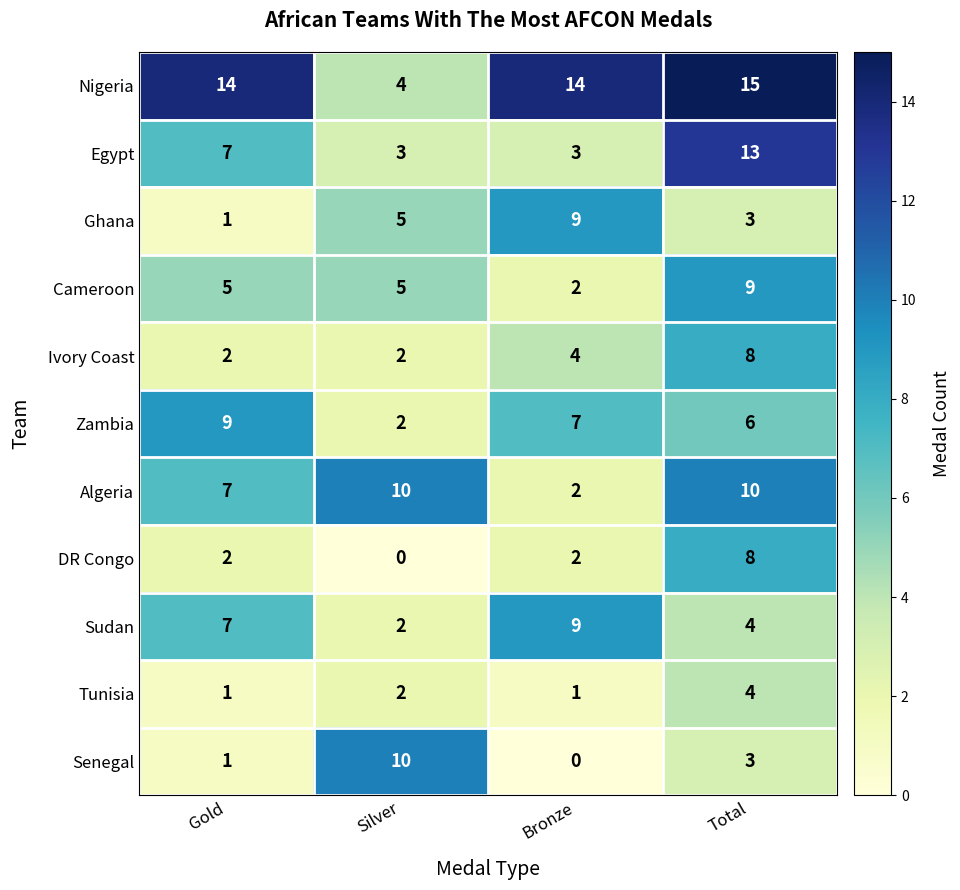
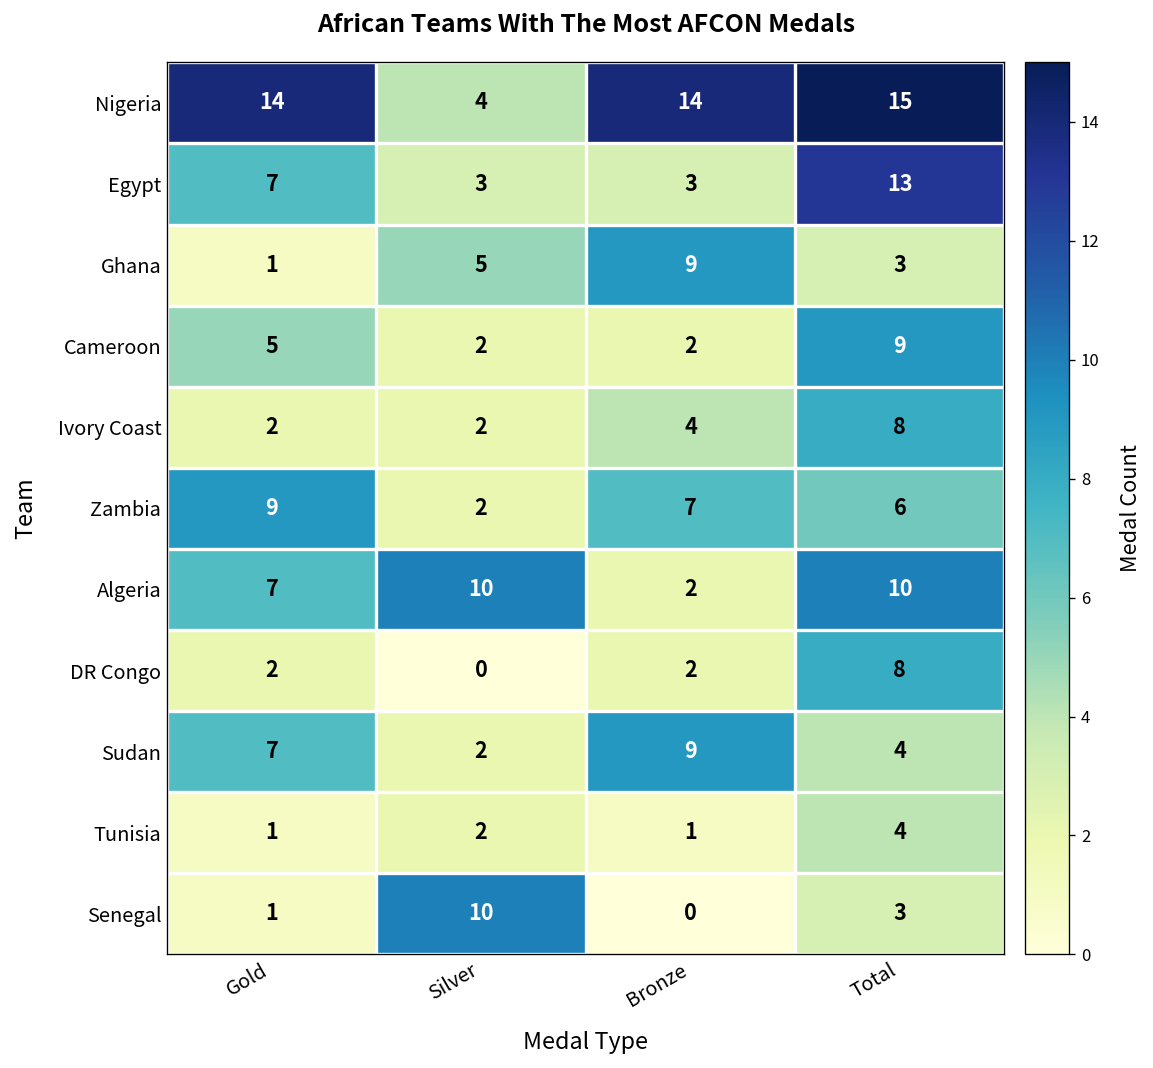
  {
    "Nigeria": {
      "Gold": 14,
      "Silver": 4,
      "Bronze": 14,
      "Total": 15
    },
    "Egypt": {
      "Gold": 7,
      "Silver": 3,
      "Bronze": 3,
      "Total": 13
    },
    "Ghana": {
      "Gold": 1,
      "Silver": 5,
      "Bronze": 9,
      "Total": 3
    },
    "Cameroon": {
      "Gold": 5,
-     "Silver": 5,
+     "Silver": 2,
      "Bronze": 2,
      "Total": 9
    },
    "Ivory Coast": {
      "Gold": 2,
      "Silver": 2,
      "Bronze": 4,
      "Total": 8
    },
    "Zambia": {
      "Gold": 9,
      "Silver": 2,
      "Bronze": 7,
      "Total": 6
    },
    "Algeria": {
      "Gold": 7,
      "Silver": 10,
      "Bronze": 2,
      "Total": 10
    },
    "DR Congo": {
      "Gold": 2,
      "Silver": 0,
      "Bronze": 2,
      "Total": 8
    },
    "Sudan": {
      "Gold": 7,
      "Silver": 2,
      "Bronze": 9,
      "Total": 4
    },
    "Tunisia": {
      "Gold": 1,
      "Silver": 2,
      "Bronze": 1,
      "Total": 4
    },
    "Senegal": {
      "Gold": 1,
      "Silver": 10,
      "Bronze": 0,
      "Total": 3
    }
  }
